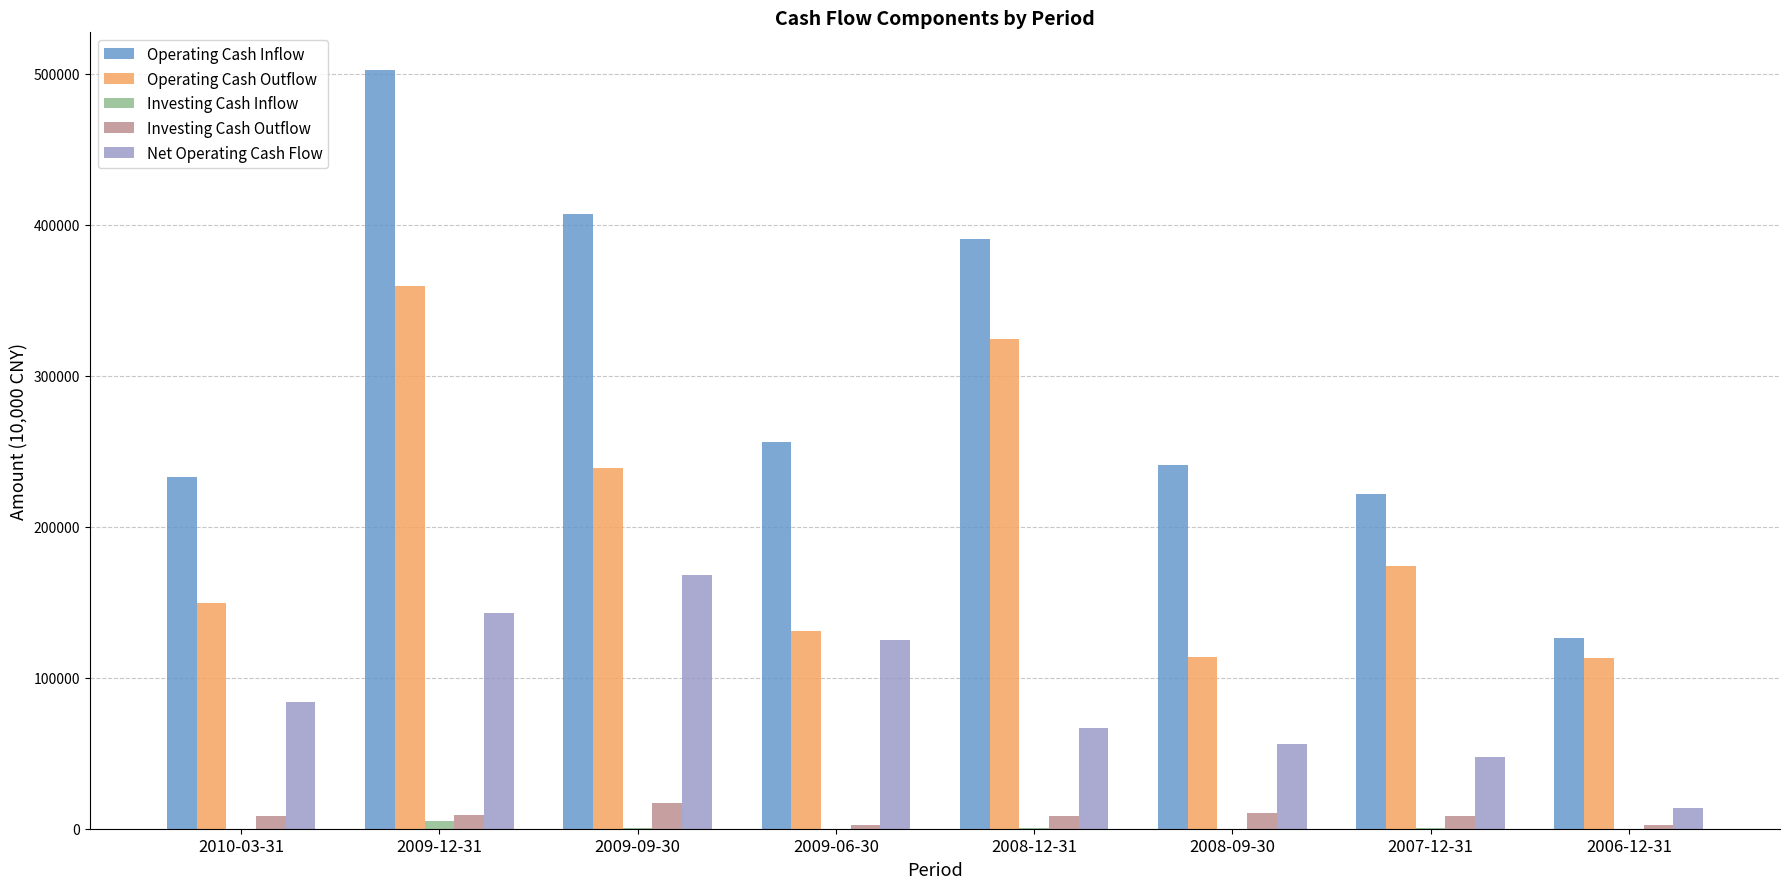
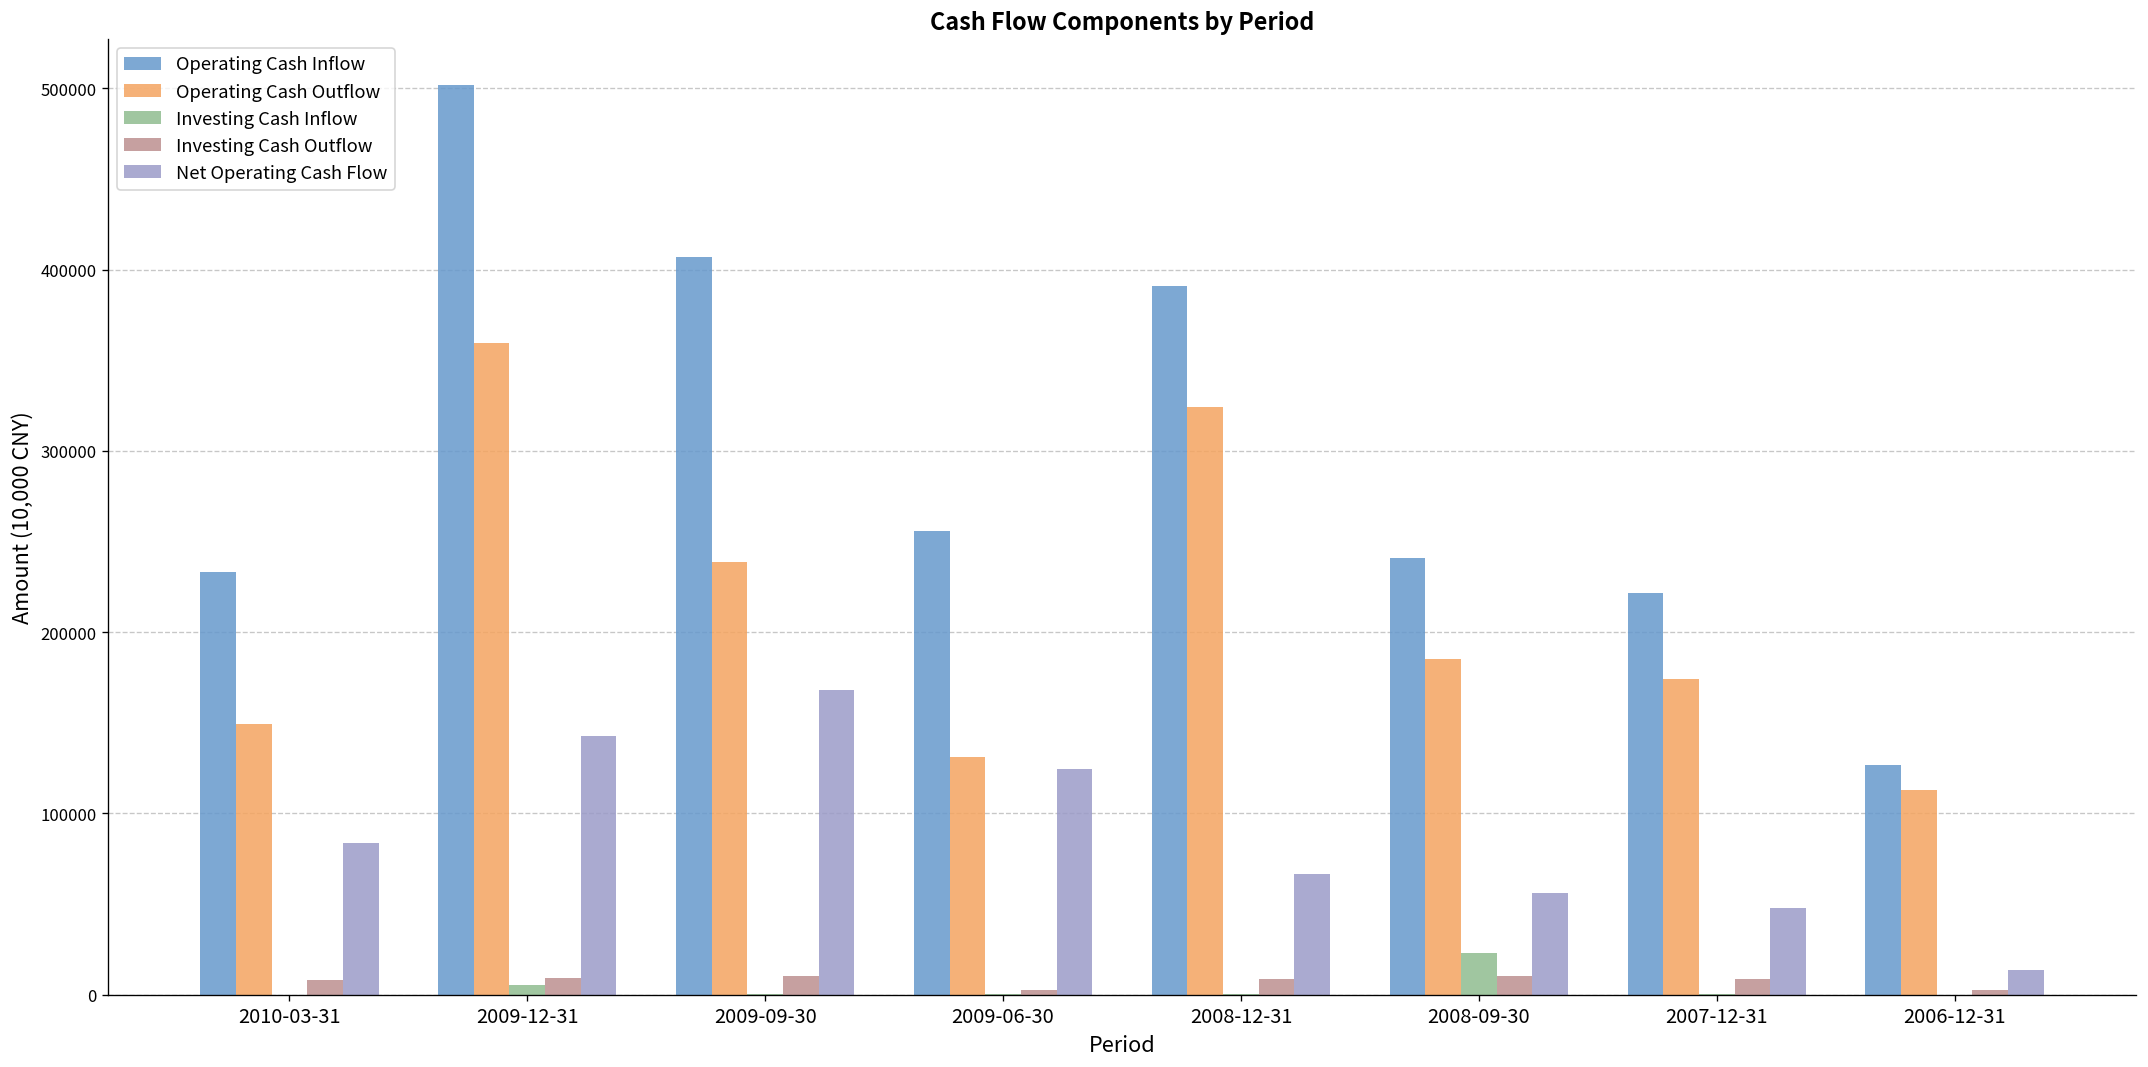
  {
    "Operating Cash Outflow": {
      "2010-03-31": 149000,
      "2009-12-31": 359000,
      "2009-09-30": 239000,
      "2009-06-30": 131000,
      "2008-12-31": 324000,
-     "2008-09-30": 114000,
+     "2008-09-30": 185000,
      "2007-12-31": 174000,
      "2006-12-31": 113000
    },
    "Investing Cash Inflow": {
      "2009-12-31": 5000,
-     "2008-09-30": 0
+     "2008-09-30": 23000
    },
    "Investing Cash Outflow": {
      "2010-03-31": 8000,
      "2009-12-31": 9000,
-     "2009-09-30": 17000,
+     "2009-09-30": 10000,
      "2009-06-30": 3000,
      "2008-12-31": 9000,
      "2008-09-30": 10000,
      "2007-12-31": 9000,
      "2006-12-31": 3000
    }
  }
